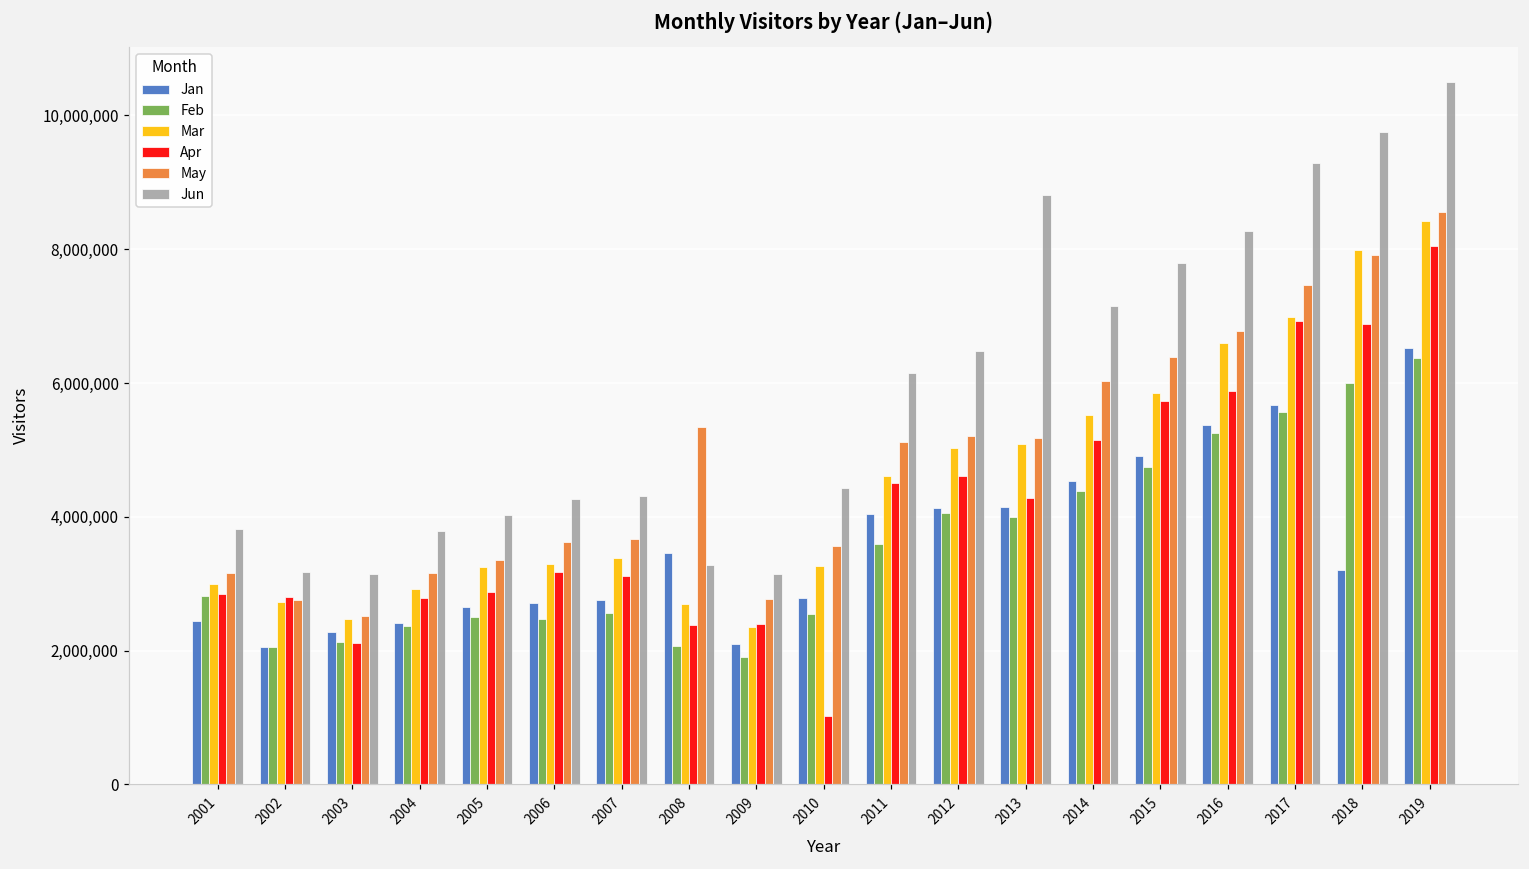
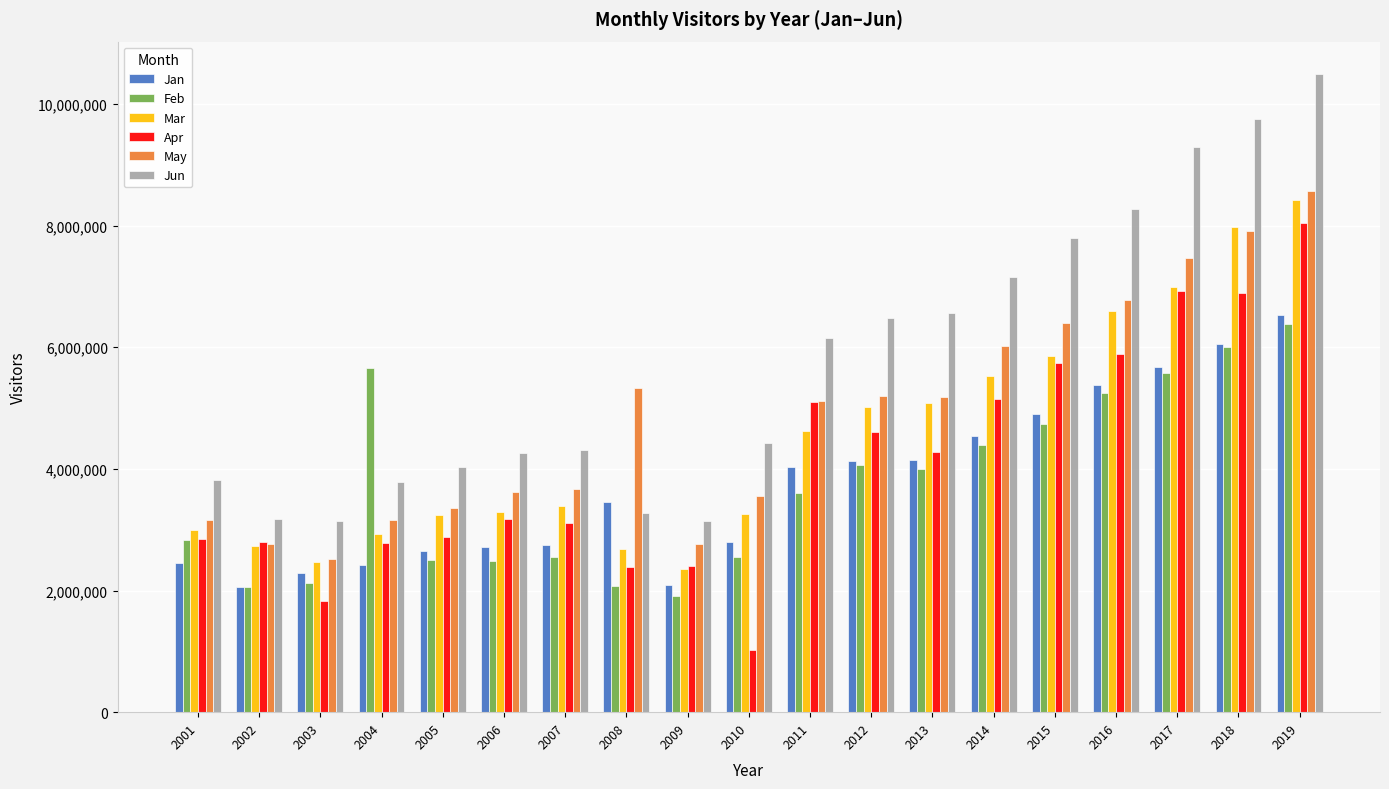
  {
    "Jan": {
      "2001": "2,400,000",
      "2002": "2,100,000",
      "2003": "2,300,000",
      "2004": "2,400,000",
      "2005": "2,700,000",
      "2006": "2,700,000",
      "2007": "2,800,000",
      "2008": "3,500,000",
      "2009": "2,100,000",
      "2010": "2,800,000",
      "2011": "4,000,000",
      "2012": "4,100,000",
      "2013": "4,100,000",
      "2014": "4,500,000",
      "2015": "4,900,000",
      "2016": "5,400,000",
      "2017": "5,700,000",
-     "2018": "3,200,000",
+     "2018": "6,100,000",
      "2019": "6,500,000"
    },
    "Feb": {
      "2001": "2,800,000",
      "2002": "2,100,000",
      "2003": "2,100,000",
-     "2004": "2,400,000",
+     "2004": "5,700,000",
      "2005": "2,500,000",
      "2006": "2,500,000",
      "2007": "2,600,000",
      "2008": "2,100,000",
      "2009": "1,900,000",
      "2010": "2,500,000",
      "2011": "3,600,000",
      "2012": "4,100,000",
      "2013": "4,000,000",
      "2014": "4,400,000",
      "2015": "4,700,000",
      "2016": "5,300,000",
      "2017": "5,600,000",
      "2018": "6,000,000",
      "2019": "6,400,000"
    },
    "Mar": {
      "2001": "3,000,000",
      "2002": "2,700,000",
      "2003": "2,500,000",
      "2004": "2,900,000",
      "2005": "3,200,000",
      "2006": "3,300,000",
      "2007": "3,400,000",
      "2008": "2,700,000",
      "2009": "2,400,000",
      "2010": "3,300,000",
      "2011": "4,600,000",
      "2012": "5,000,000",
      "2013": "5,100,000",
      "2014": "5,500,000",
      "2015": "5,900,000",
      "2016": "6,600,000",
      "2017": "7,000,000",
      "2018": "8,000,000",
      "2019": "8,400,000"
    },
    "Apr": {
      "2001": "2,800,000",
      "2002": "2,800,000",
-     "2003": "2,100,000",
+     "2003": "1,800,000",
      "2004": "2,800,000",
      "2005": "2,900,000",
      "2006": "3,200,000",
      "2007": "3,100,000",
      "2008": "2,400,000",
      "2009": "2,400,000",
      "2010": "1,000,000",
-     "2011": "4,500,000",
+     "2011": "5,100,000",
      "2012": "4,600,000",
      "2013": "4,300,000",
      "2014": "5,100,000",
      "2015": "5,700,000",
      "2016": "5,900,000",
      "2017": "6,900,000",
      "2018": "6,900,000",
      "2019": "8,000,000"
    },
    "May": {
      "2001": "3,200,000",
      "2002": "2,800,000",
      "2003": "2,500,000",
      "2004": "3,200,000",
      "2005": "3,400,000",
      "2006": "3,600,000",
      "2007": "3,700,000",
      "2008": "5,300,000",
      "2009": "2,800,000",
      "2010": "3,600,000",
      "2011": "5,100,000",
      "2012": "5,200,000",
      "2013": "5,200,000",
      "2014": "6,000,000",
      "2015": "6,400,000",
      "2016": "6,800,000",
      "2017": "7,500,000",
      "2018": "7,900,000",
      "2019": "8,600,000"
    },
    "Jun": {
      "2001": "3,800,000",
      "2002": "3,200,000",
      "2003": "3,100,000",
      "2004": "3,800,000",
      "2005": "4,000,000",
      "2006": "4,300,000",
      "2007": "4,300,000",
      "2008": "3,300,000",
      "2009": "3,100,000",
      "2010": "4,400,000",
      "2011": "6,200,000",
      "2012": "6,500,000",
-     "2013": "8,800,000",
+     "2013": "6,600,000",
      "2014": "7,200,000",
      "2015": "7,800,000",
      "2016": "8,300,000",
      "2017": "9,300,000",
      "2018": "9,800,000",
      "2019": "10,500,000"
    }
  }
